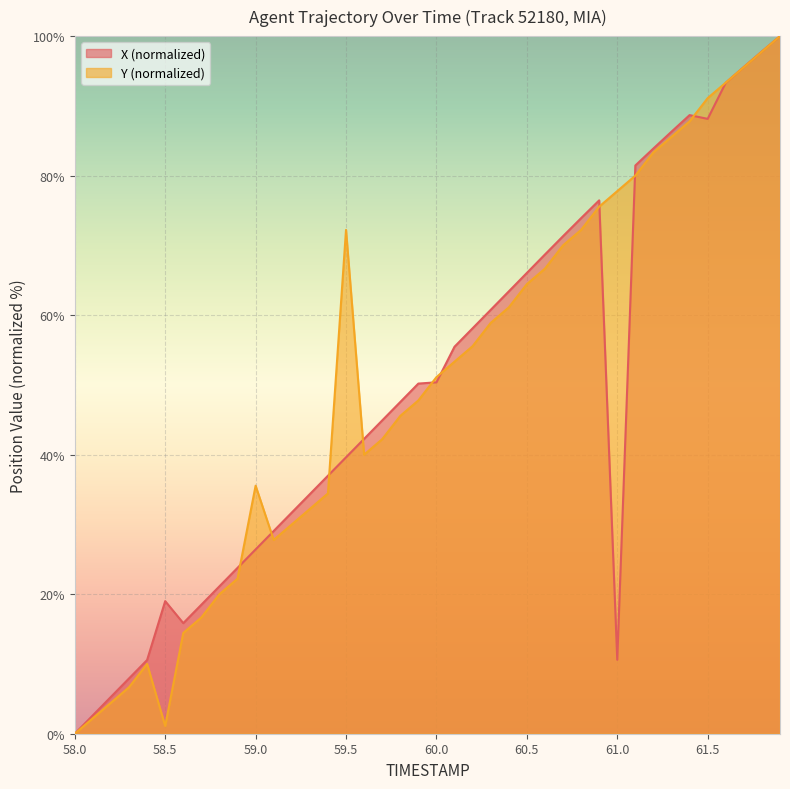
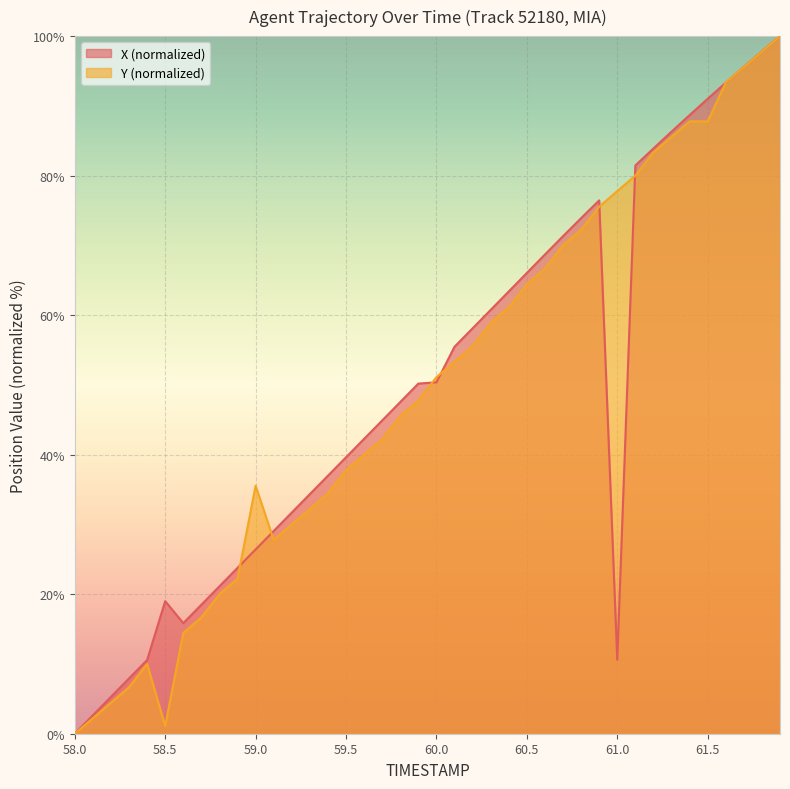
  {
    "X (normalized)": {
      "58.5": "19%",
      "59.0": "26%",
      "59.5": "40%",
      "60.0": "50%",
      "60.5": "66%",
      "61.0": "11%",
-     "61.5": "88%"
+     "61.5": "91%"
    },
    "Y (normalized)": {
      "58.5": "1%",
      "59.0": "36%",
-     "59.5": "72%",
+     "59.5": "38%",
      "60.0": "51%",
      "60.5": "64%",
      "61.0": "78%",
-     "61.5": "91%"
+     "61.5": "88%"
    }
  }
